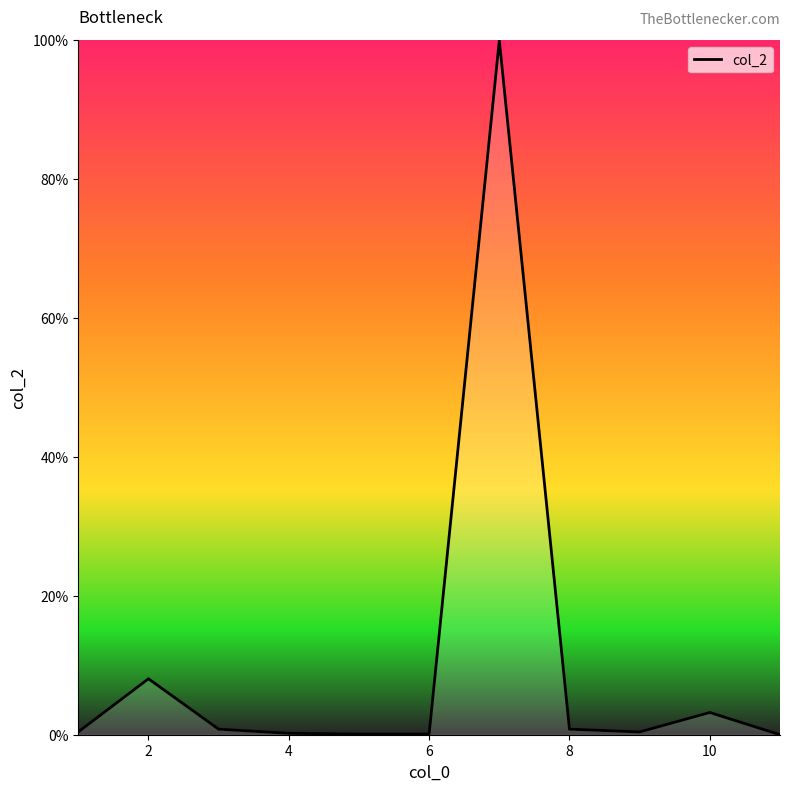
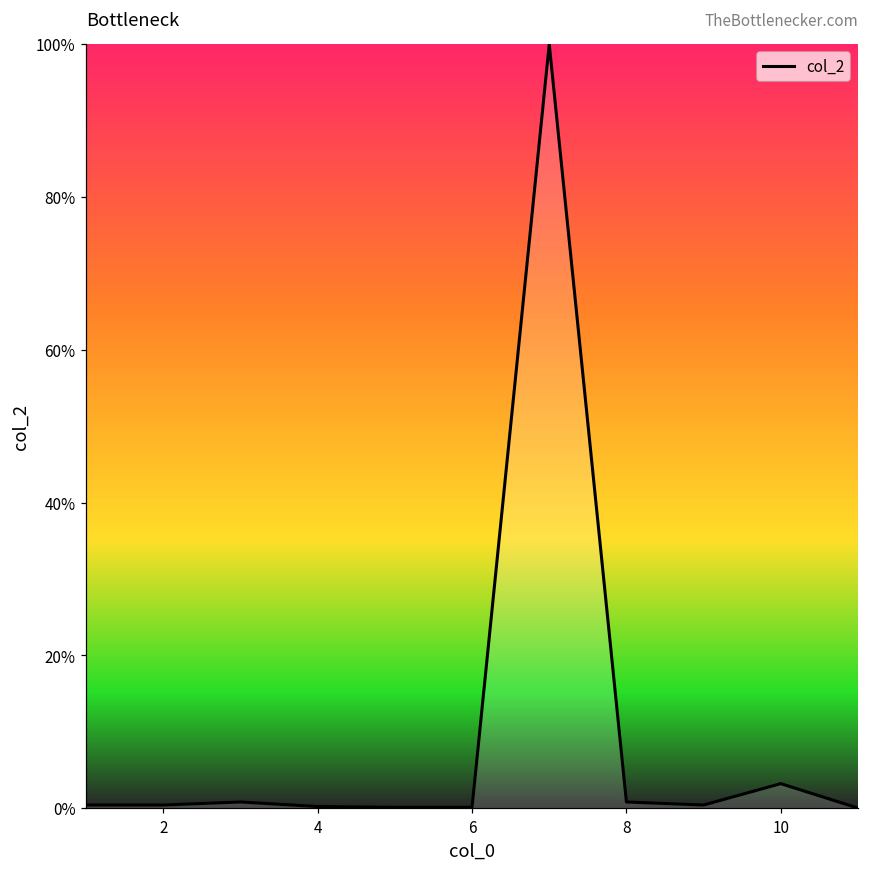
  {
-   "2": "8%",
+   "2": "0%",
    "4": "0%",
    "6": "0%",
    "8": "1%",
    "10": "3%"
  }
